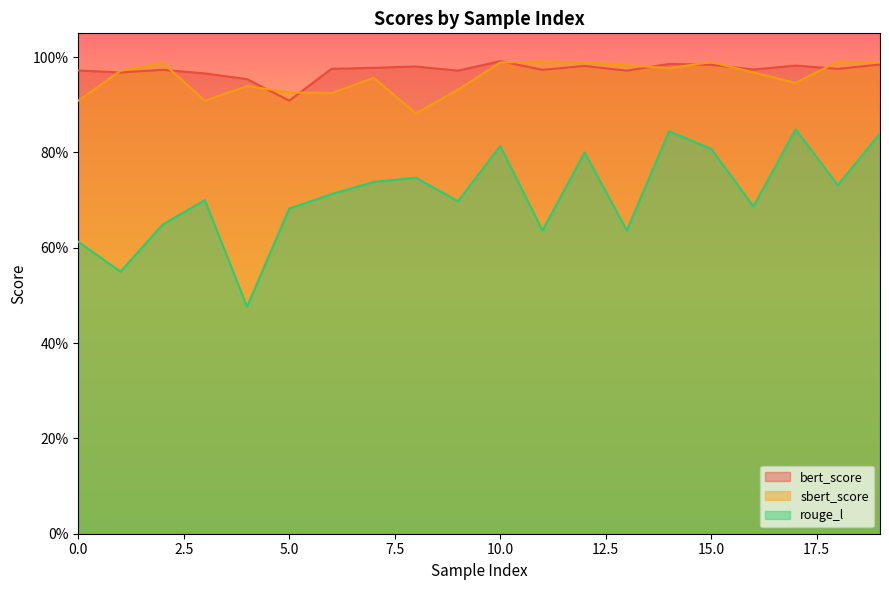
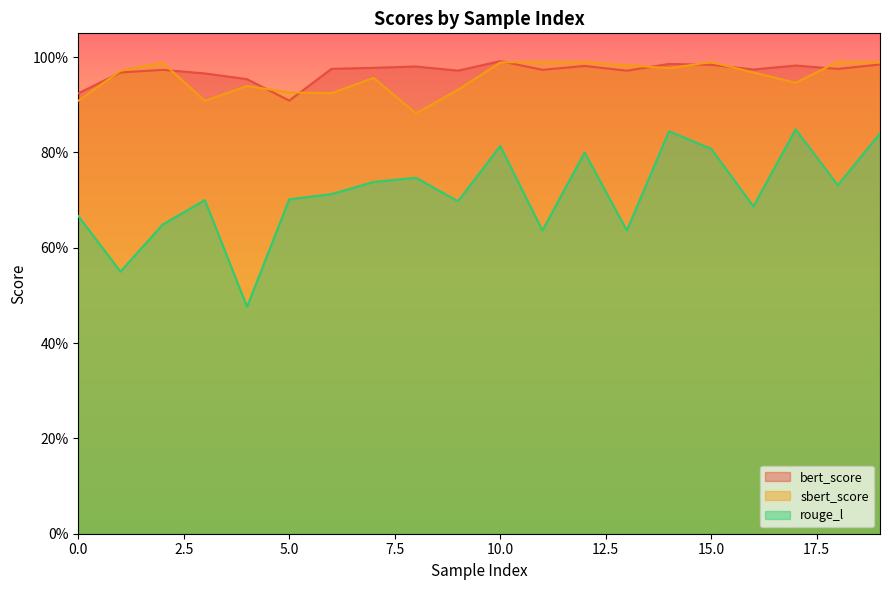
  {
    "bert_score": {
-     "0.0": "97%",
+     "0.0": "92%",
      "5.0": "91%",
      "15.0": "98%"
    },
    "sbert_score": {
      "0.0": "91%",
      "5.0": "93%",
      "15.0": "99%"
    },
    "rouge_l": {
-     "0.0": "61%",
-     "5.0": "68%",
+     "0.0": "67%",
+     "5.0": "70%",
      "10.0": "81%",
      "15.0": "81%"
    }
  }
